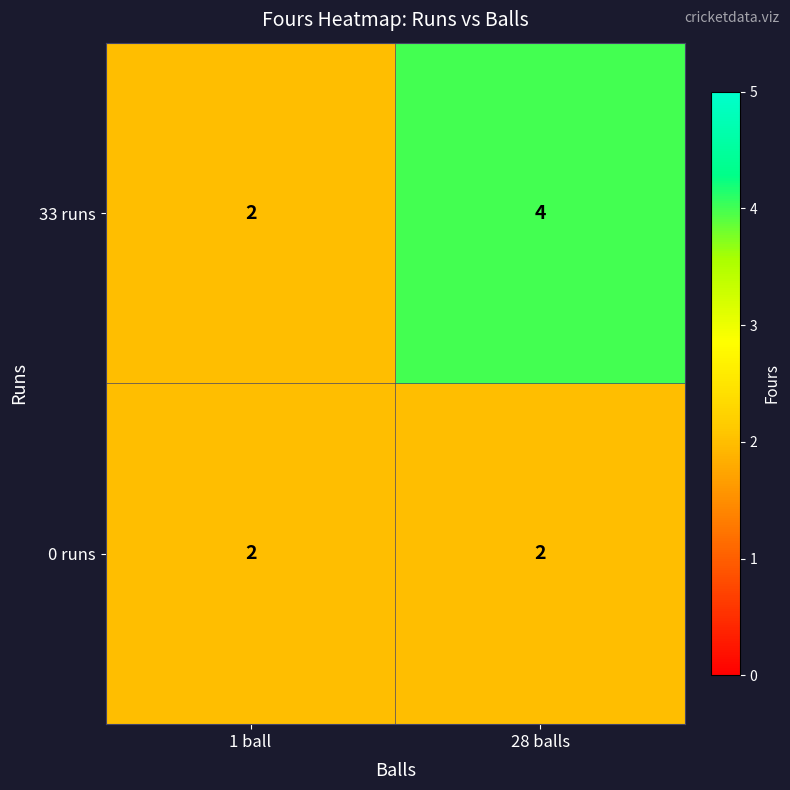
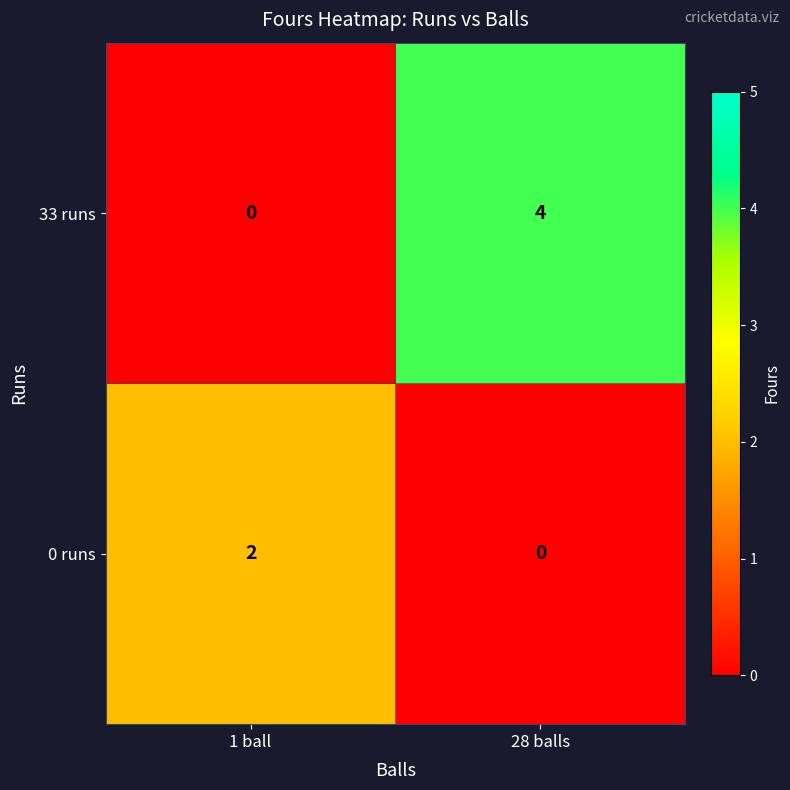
  {
    "33 runs": {
-     "1 ball": 2,
+     "1 ball": 0,
      "28 balls": 4
    },
    "0 runs": {
      "1 ball": 2,
-     "28 balls": 2
+     "28 balls": 0
    }
  }
